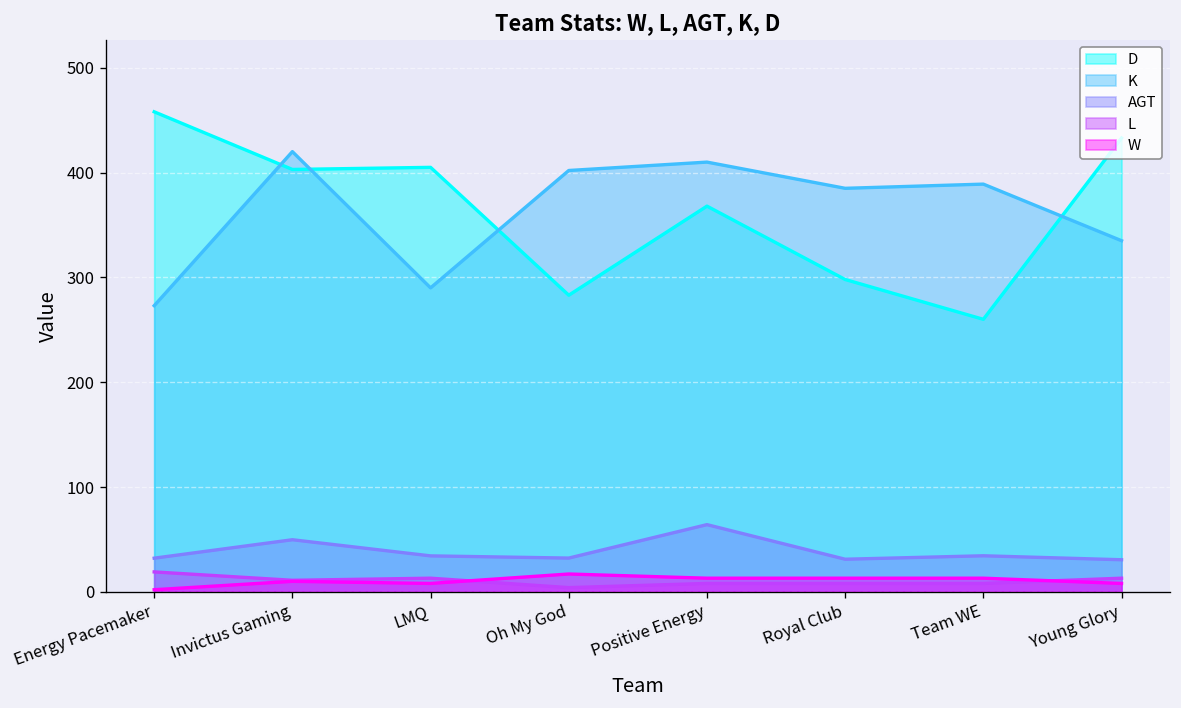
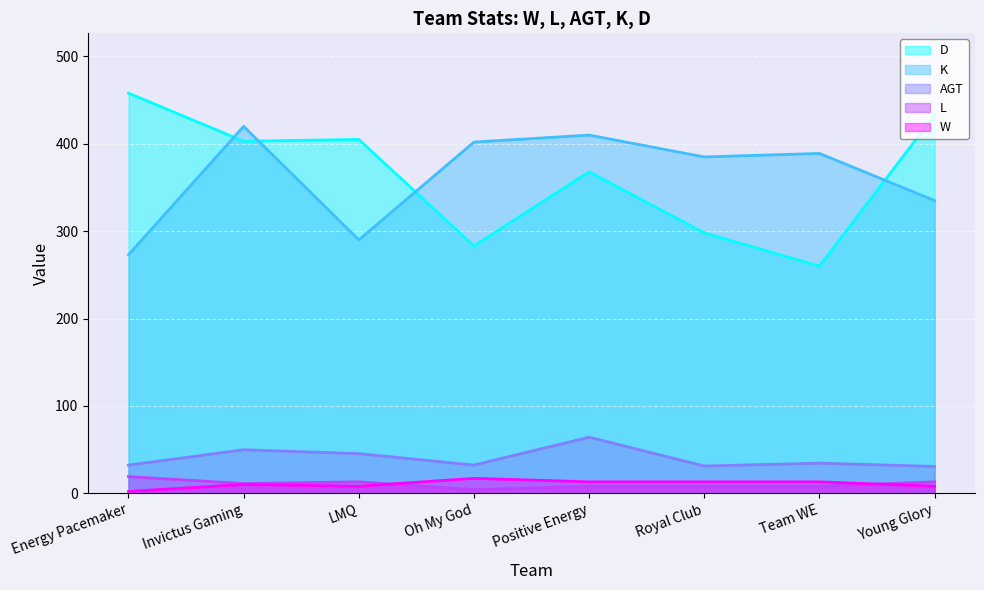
  {
    "AGT": {
      "Energy Pacemaker": 30,
      "Invictus Gaming": 50,
-     "LMQ": 30,
+     "LMQ": 50,
      "Oh My God": 30,
      "Positive Energy": 60,
      "Royal Club": 30,
      "Team WE": 30,
      "Young Glory": 30
    }
  }
